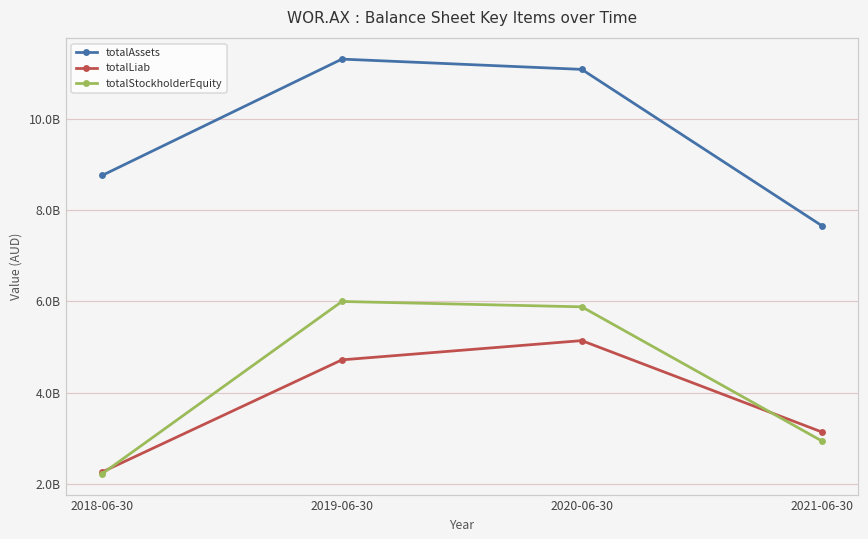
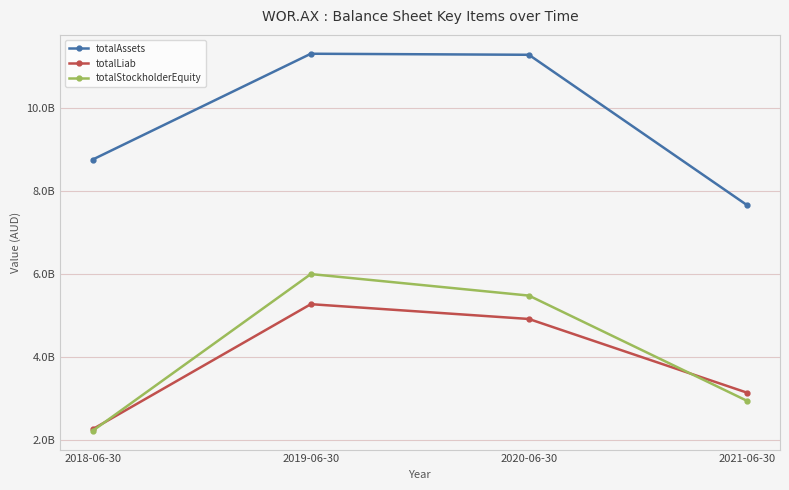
  {
    "totalAssets": {
      "2018-06-30": 8800000000,
      "2019-06-30": 11300000000,
-     "2020-06-30": 11100000000,
+     "2020-06-30": 11300000000,
      "2021-06-30": 7700000000
    },
    "totalLiab": {
-     "2019-06-30": 4700000000,
-     "2020-06-30": 5100000000,
+     "2019-06-30": 5300000000,
+     "2020-06-30": 4900000000,
      "2021-06-30": 3100000000
    },
    "totalStockholderEquity": {
      "2019-06-30": 6000000000,
-     "2020-06-30": 5900000000,
+     "2020-06-30": 5500000000,
      "2021-06-30": 2900000000
    }
  }
